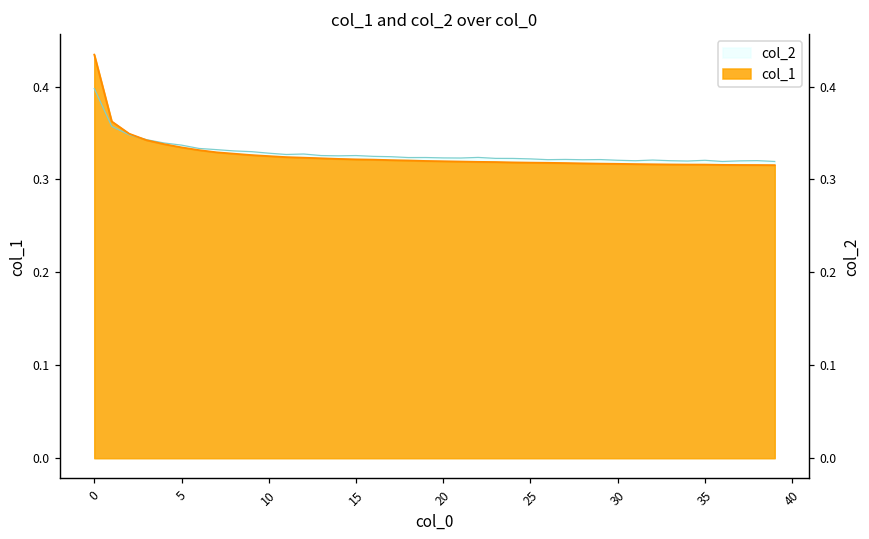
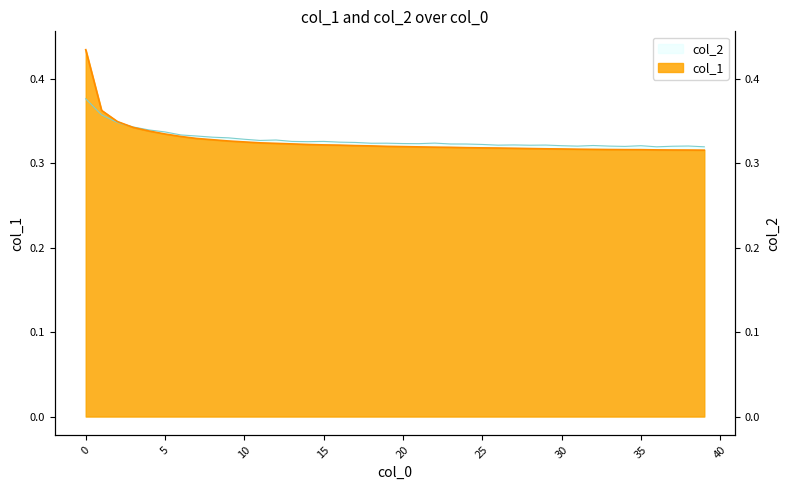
  {
    "col_2": {
-     "0": 0.40,
+     "0": 0.38,
      "10": 0.33,
      "15": 0.33,
      "20": 0.32,
      "25": 0.32,
      "30": 0.32,
      "35": 0.32
    },
    "col_1": {
      "0": 0.43,
      "10": 0.33,
      "15": 0.32,
      "20": 0.32,
      "25": 0.32,
      "30": 0.32,
      "35": 0.32
    }
  }
